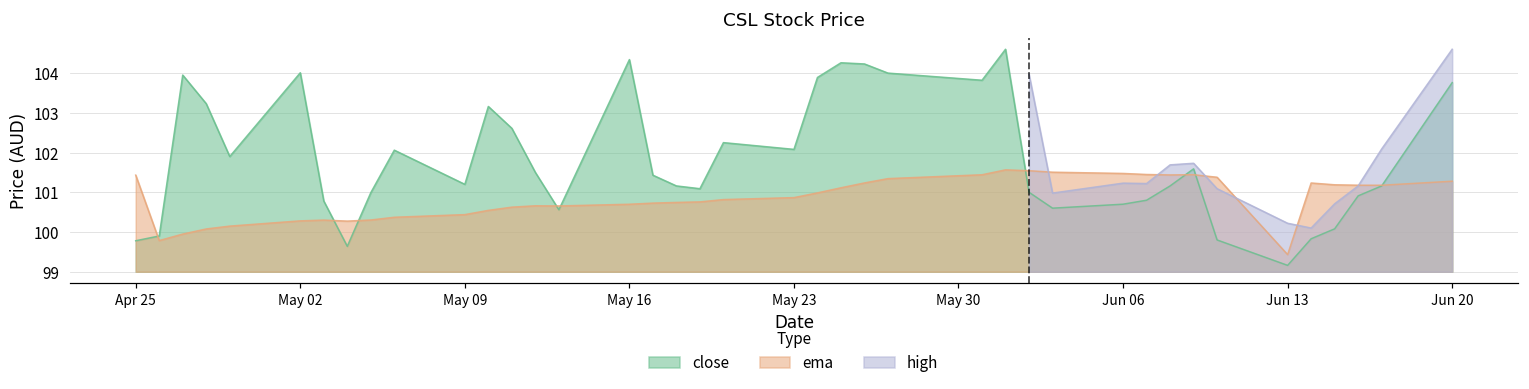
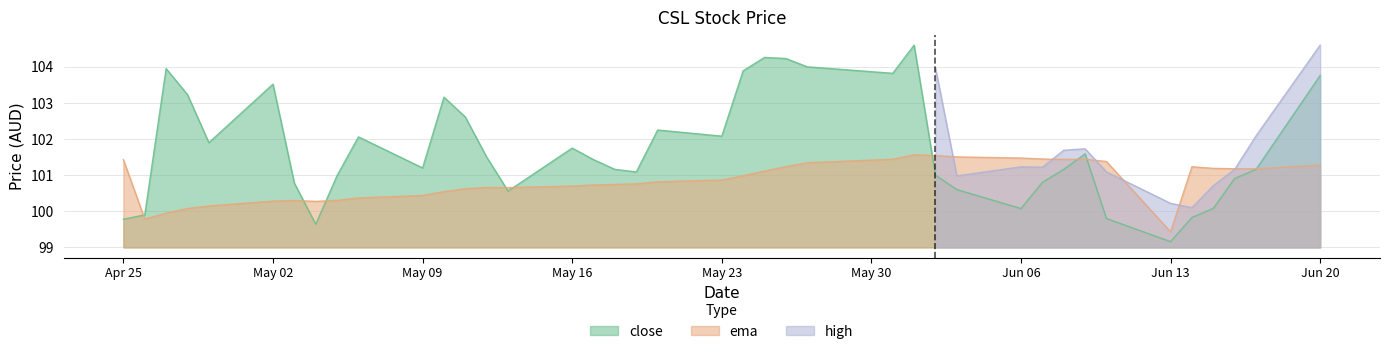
  {
    "close": {
      "Apr 25": 99.8,
-     "May 02": 104.0,
+     "May 02": 103.5,
      "May 09": 101.2,
-     "May 16": 104.3,
+     "May 16": 101.8,
      "May 23": 102.1,
-     "Jun 06": 100.7,
+     "Jun 06": 100.1,
      "Jun 13": 99.2,
      "Jun 20": 103.8
    },
    "ema": {
      "Apr 25": 101.4,
      "May 02": 100.3,
      "May 09": 100.4,
      "May 16": 100.7,
      "May 23": 100.9,
      "Jun 06": 101.5,
      "Jun 13": 99.4,
      "Jun 20": 101.3
    },
    "high": {
      "Jun 06": 101.2,
      "Jun 13": 100.2,
      "Jun 20": 104.6
    }
  }
